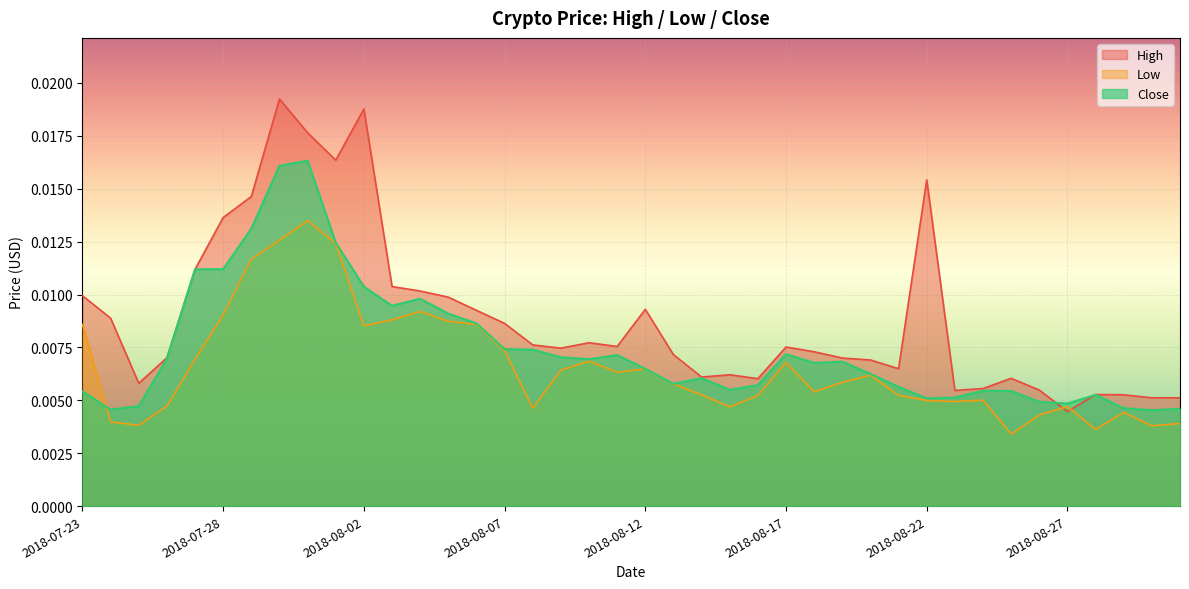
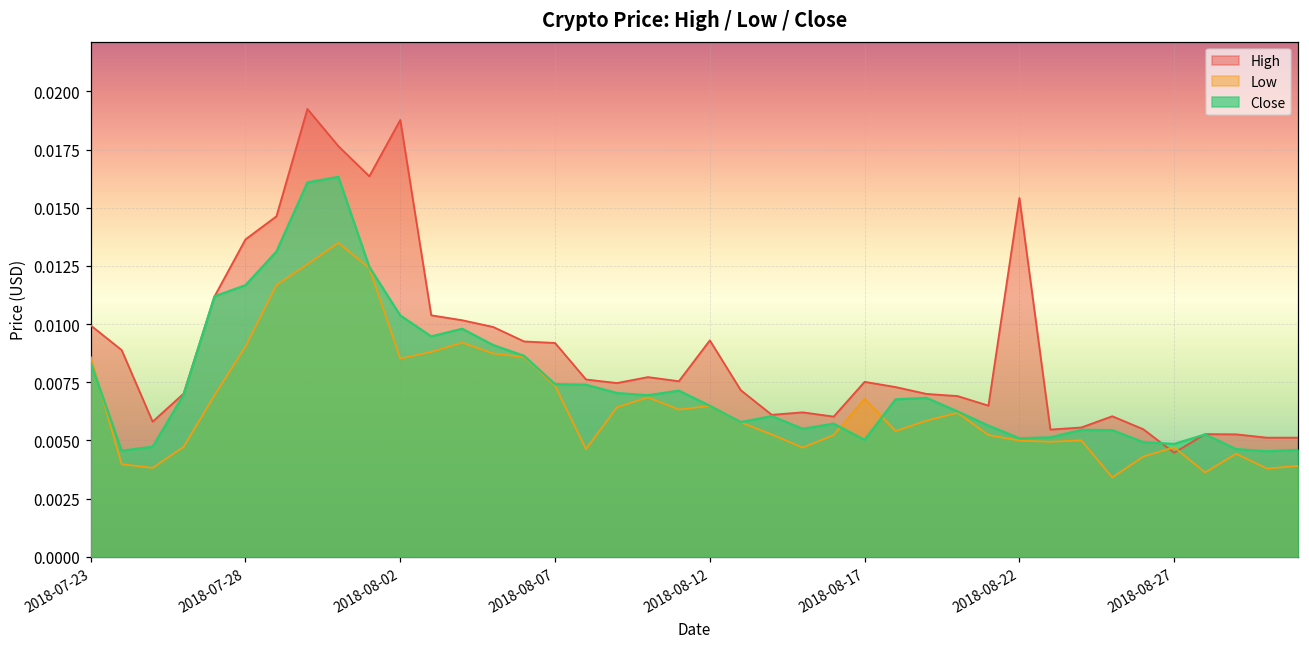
  {
    "High": {
      "2018-07-23": 0.0099,
      "2018-07-28": 0.0136,
      "2018-08-02": 0.0188,
-     "2018-08-07": 0.0086,
+     "2018-08-07": 0.0092,
      "2018-08-12": 0.0093,
      "2018-08-17": 0.0075,
      "2018-08-22": 0.0154,
      "2018-08-27": 0.0045
    },
    "Low": {
      "2018-07-23": 0.0086,
      "2018-07-28": 0.0090,
      "2018-08-02": 0.0085,
      "2018-08-17": 0.0068,
      "2018-08-27": 0.0047
    },
    "Close": {
-     "2018-07-23": 0.0054,
-     "2018-07-28": 0.0112,
+     "2018-07-23": 0.0083,
+     "2018-07-28": 0.0117,
      "2018-08-02": 0.0104,
-     "2018-08-17": 0.0072,
+     "2018-08-17": 0.0050,
      "2018-08-27": 0.0048
    }
  }
